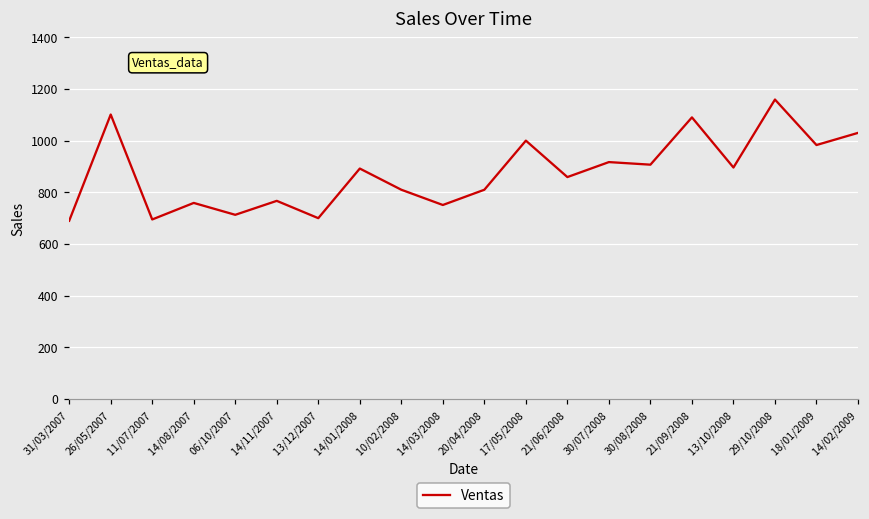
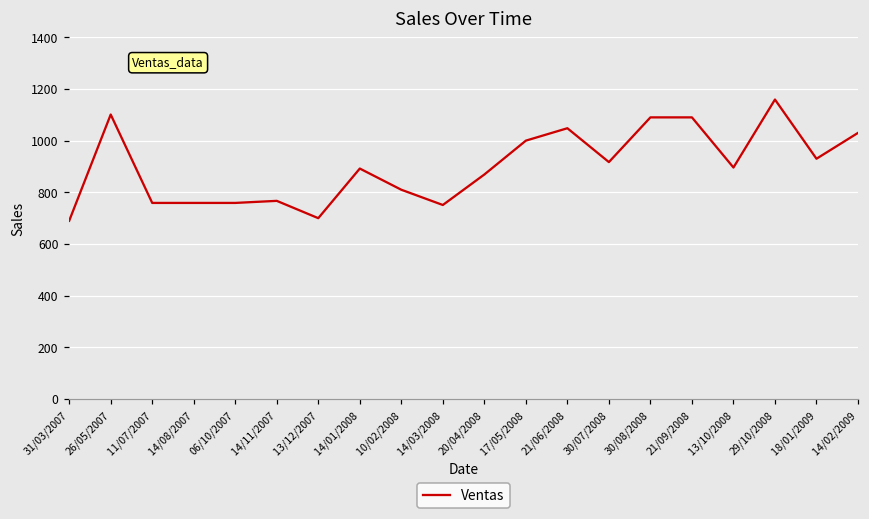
  {
    "31/03/2007": 690,
    "26/05/2007": 1100,
-   "11/07/2007": 700,
+   "11/07/2007": 760,
    "14/08/2007": 760,
-   "06/10/2007": 710,
+   "06/10/2007": 760,
    "14/11/2007": 770,
    "13/12/2007": 700,
    "14/01/2008": 890,
    "10/02/2008": 810,
    "14/03/2008": 750,
-   "20/04/2008": 810,
+   "20/04/2008": 870,
    "17/05/2008": 1000,
-   "21/06/2008": 860,
+   "21/06/2008": 1050,
    "30/07/2008": 920,
-   "30/08/2008": 910,
+   "30/08/2008": 1090,
    "21/09/2008": 1090,
    "13/10/2008": 900,
    "29/10/2008": 1160,
-   "18/01/2009": 980,
+   "18/01/2009": 930,
    "14/02/2009": 1030
  }
